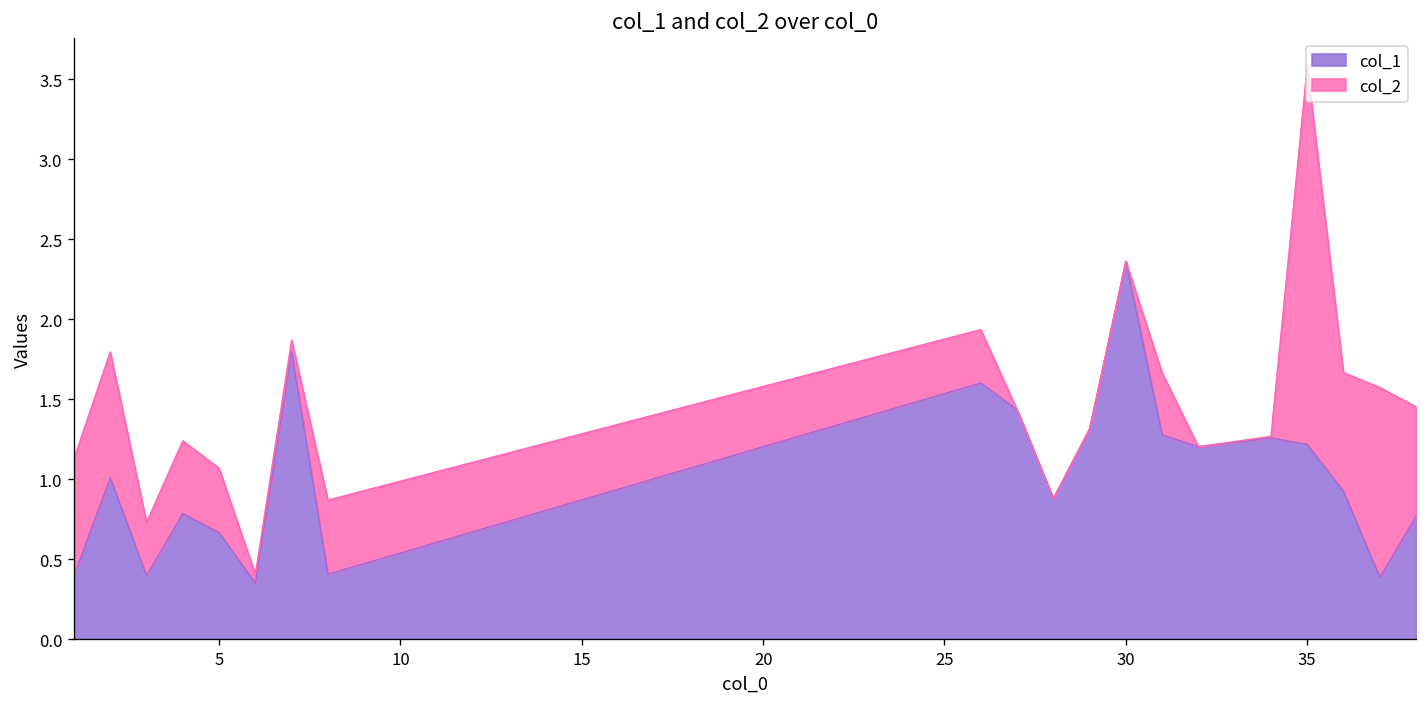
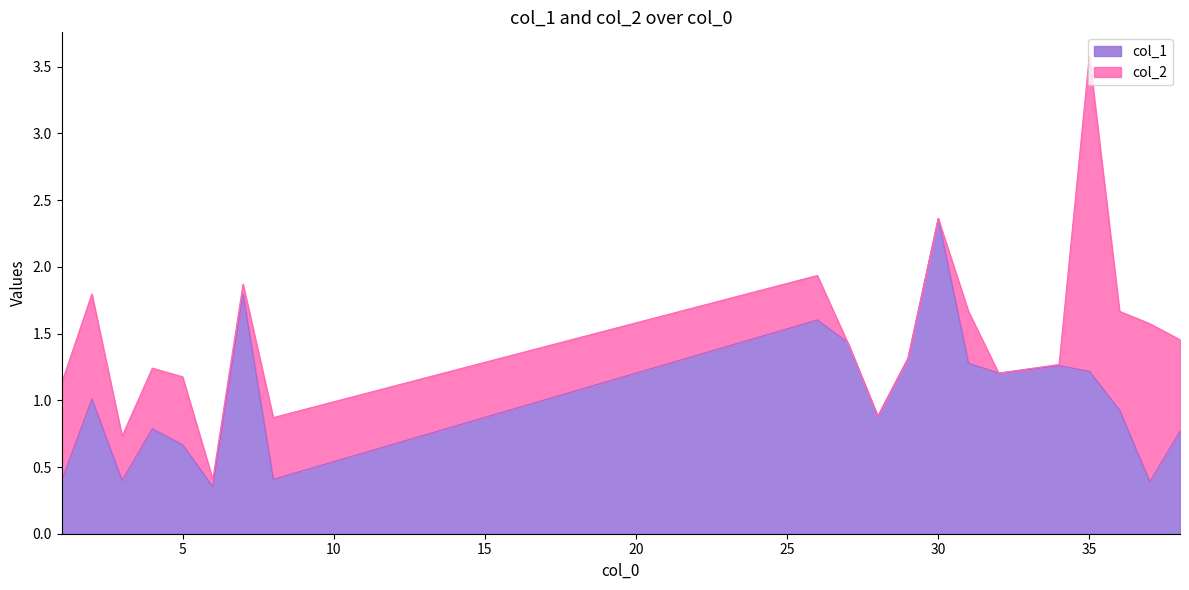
  {
    "col_1": {
      "5": 0.67,
      "35": 1.22
    },
    "col_2": {
-     "5": 0.40
+     "5": 0.51
    }
  }
